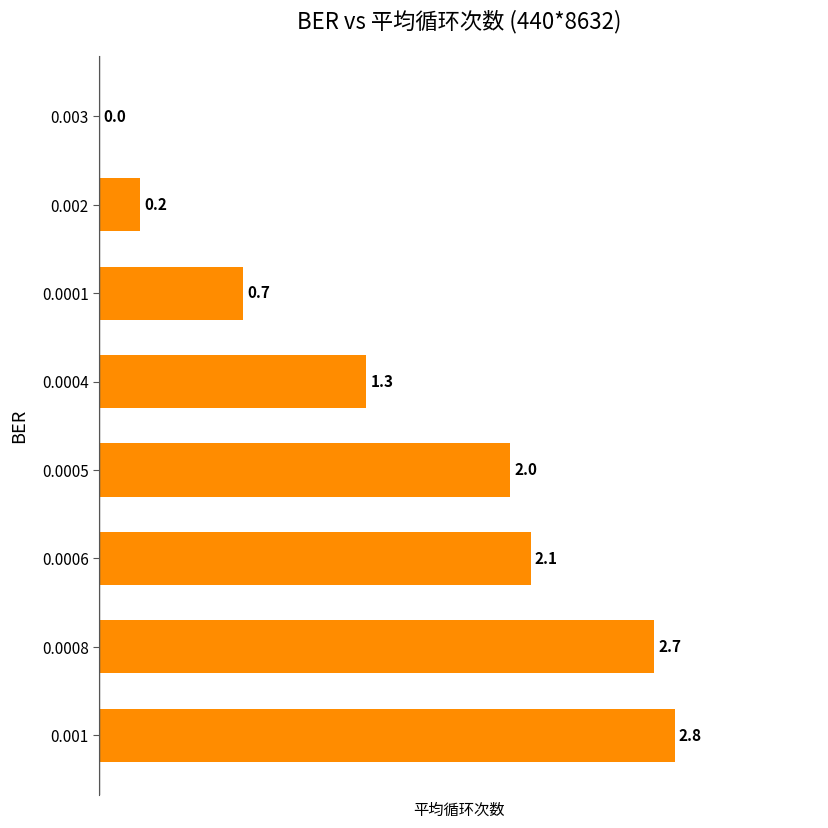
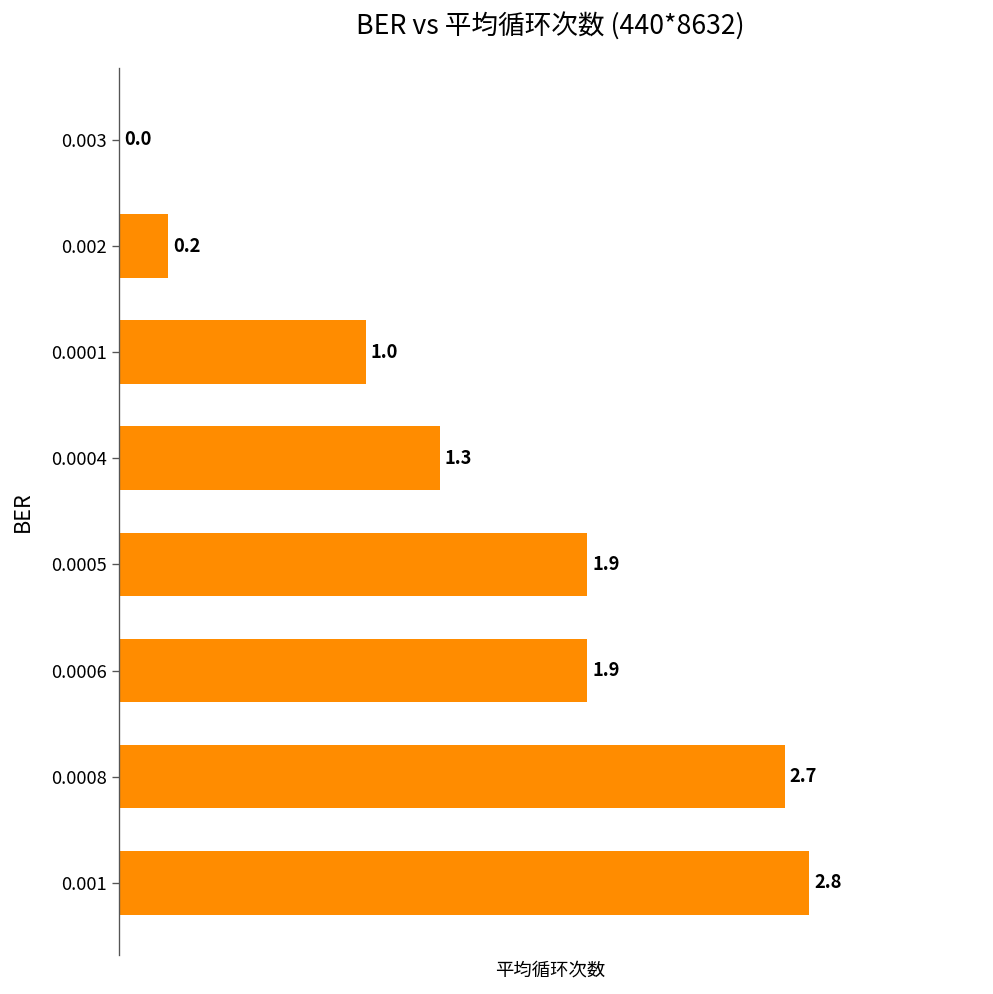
  {
    "0.003": 0.0,
    "0.002": 0.2,
-   "0.0001": 0.7,
+   "0.0001": 1.0,
    "0.0004": 1.3,
-   "0.0005": 2.0,
-   "0.0006": 2.1,
+   "0.0005": 1.9,
+   "0.0006": 1.9,
    "0.0008": 2.7,
    "0.001": 2.8
  }
